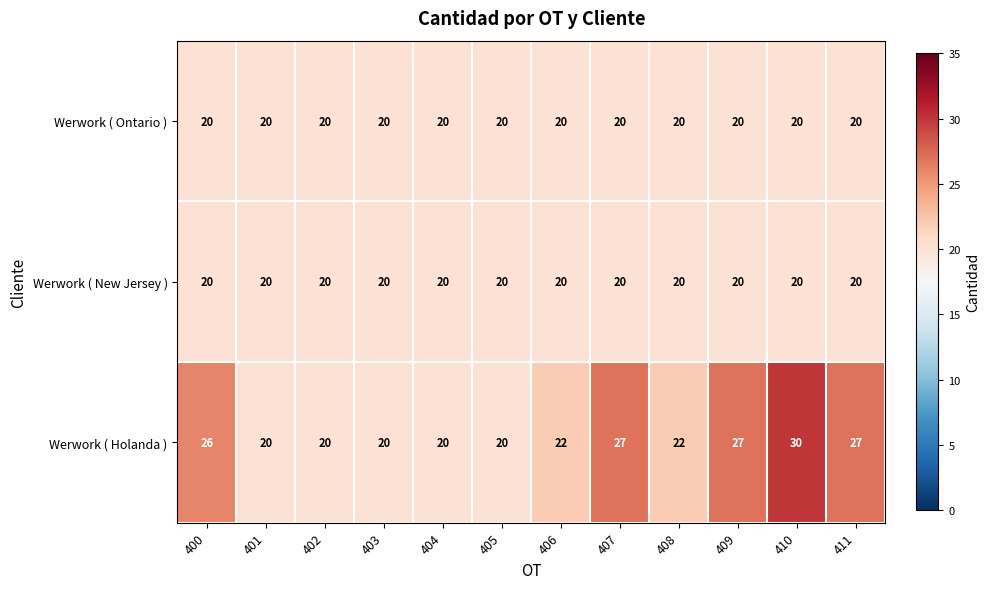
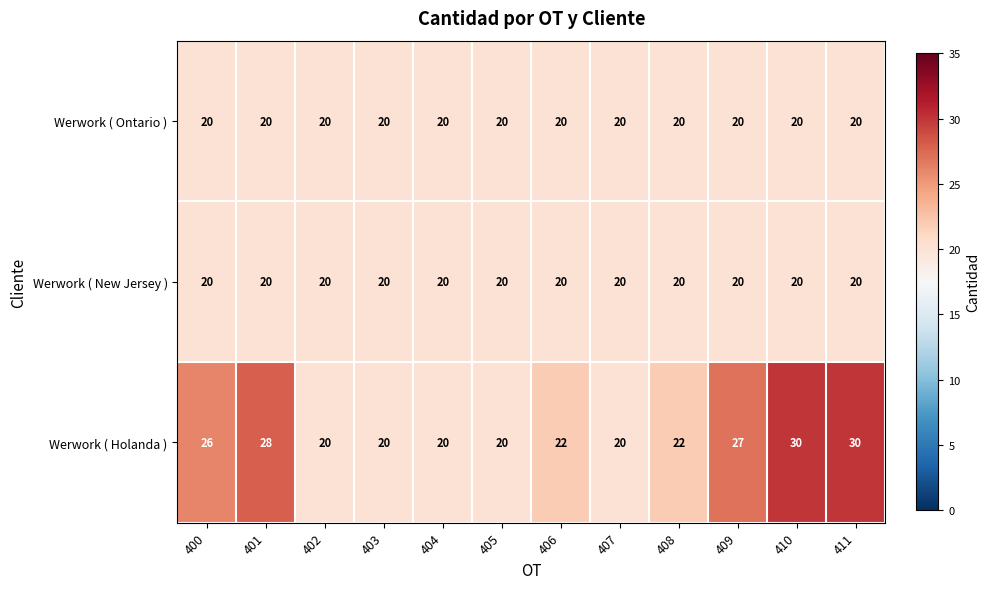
  {
    "Werwork ( Ontario )": {
      "400": 20,
      "401": 20,
      "402": 20,
      "403": 20,
      "404": 20,
      "405": 20,
      "406": 20,
      "407": 20,
      "408": 20,
      "409": 20,
      "410": 20,
      "411": 20
    },
    "Werwork ( New Jersey )": {
      "400": 20,
      "401": 20,
      "402": 20,
      "403": 20,
      "404": 20,
      "405": 20,
      "406": 20,
      "407": 20,
      "408": 20,
      "409": 20,
      "410": 20,
      "411": 20
    },
    "Werwork ( Holanda )": {
      "400": 26,
-     "401": 20,
+     "401": 28,
      "402": 20,
      "403": 20,
      "404": 20,
      "405": 20,
      "406": 22,
-     "407": 27,
+     "407": 20,
      "408": 22,
      "409": 27,
      "410": 30,
-     "411": 27
+     "411": 30
    }
  }
